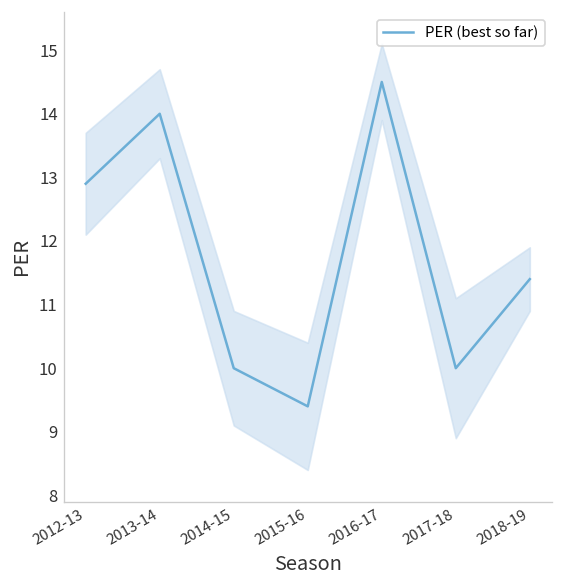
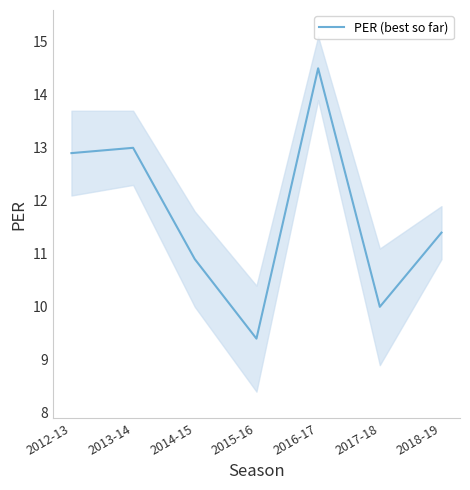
  {
    "PER (best so far)": {
      "2012-13": 12.9,
-     "2013-14": 14,
-     "2014-15": 10.0,
+     "2013-14": 13,
+     "2014-15": 10.9,
      "2015-16": 9.4,
      "2016-17": 14.5,
      "2017-18": 10.0,
      "2018-19": 11.4
    }
  }
